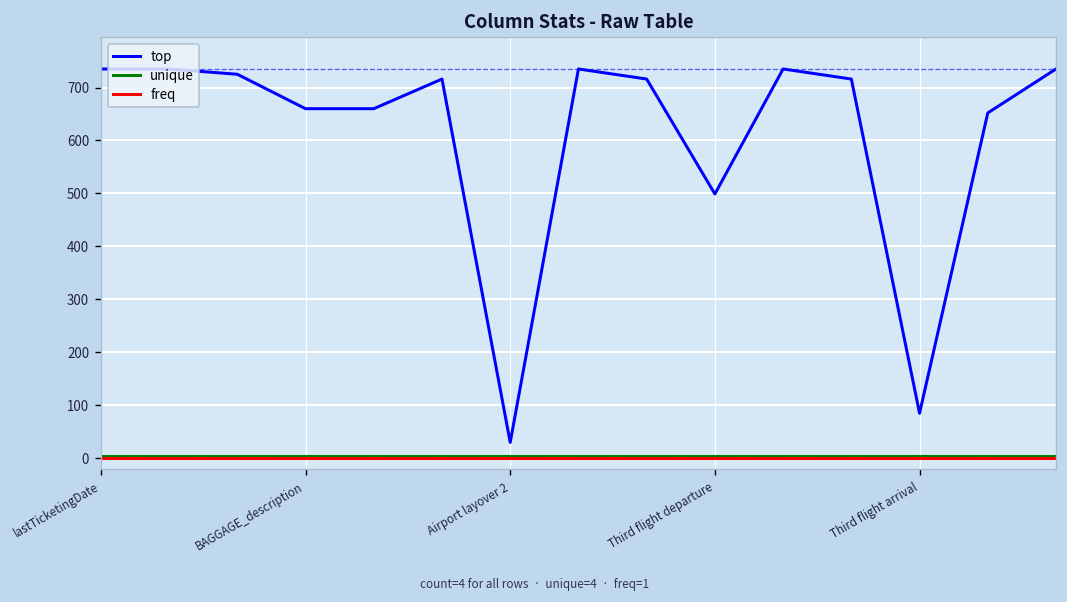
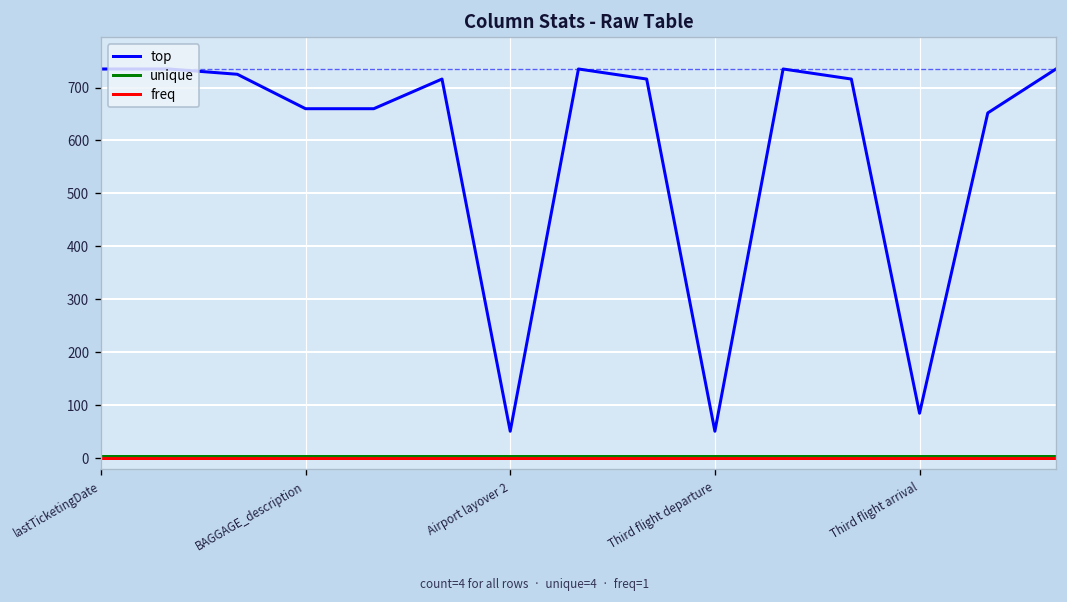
  {
    "top": {
      "lastTicketingDate": 740,
      "BAGGAGE_description": 660,
-     "Airport layover 2": 30,
-     "Third flight departure": 500,
+     "Airport layover 2": 50,
+     "Third flight departure": 50,
      "Third flight arrival": 90
    }
  }
